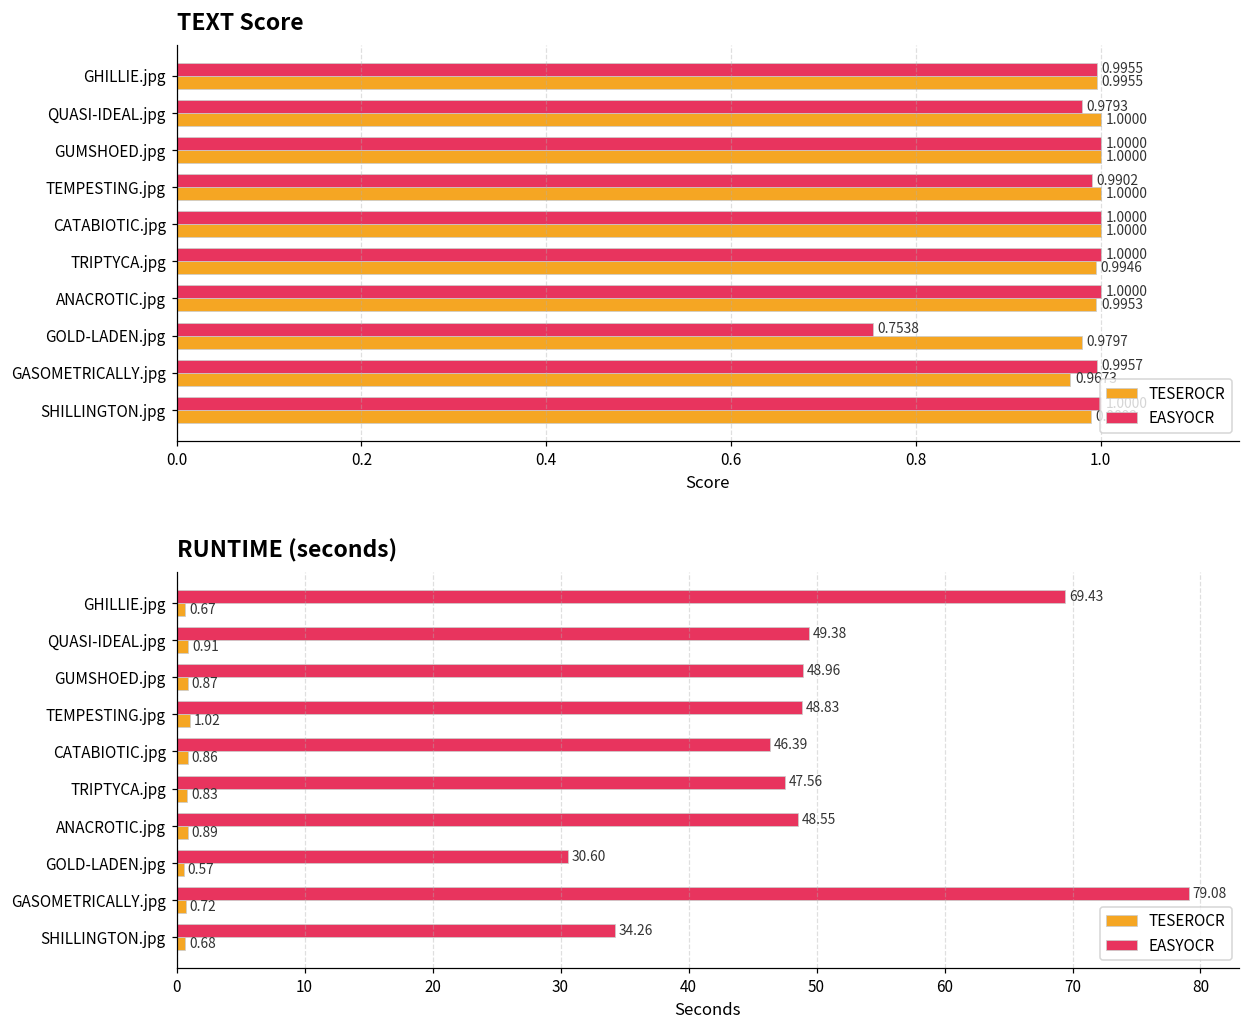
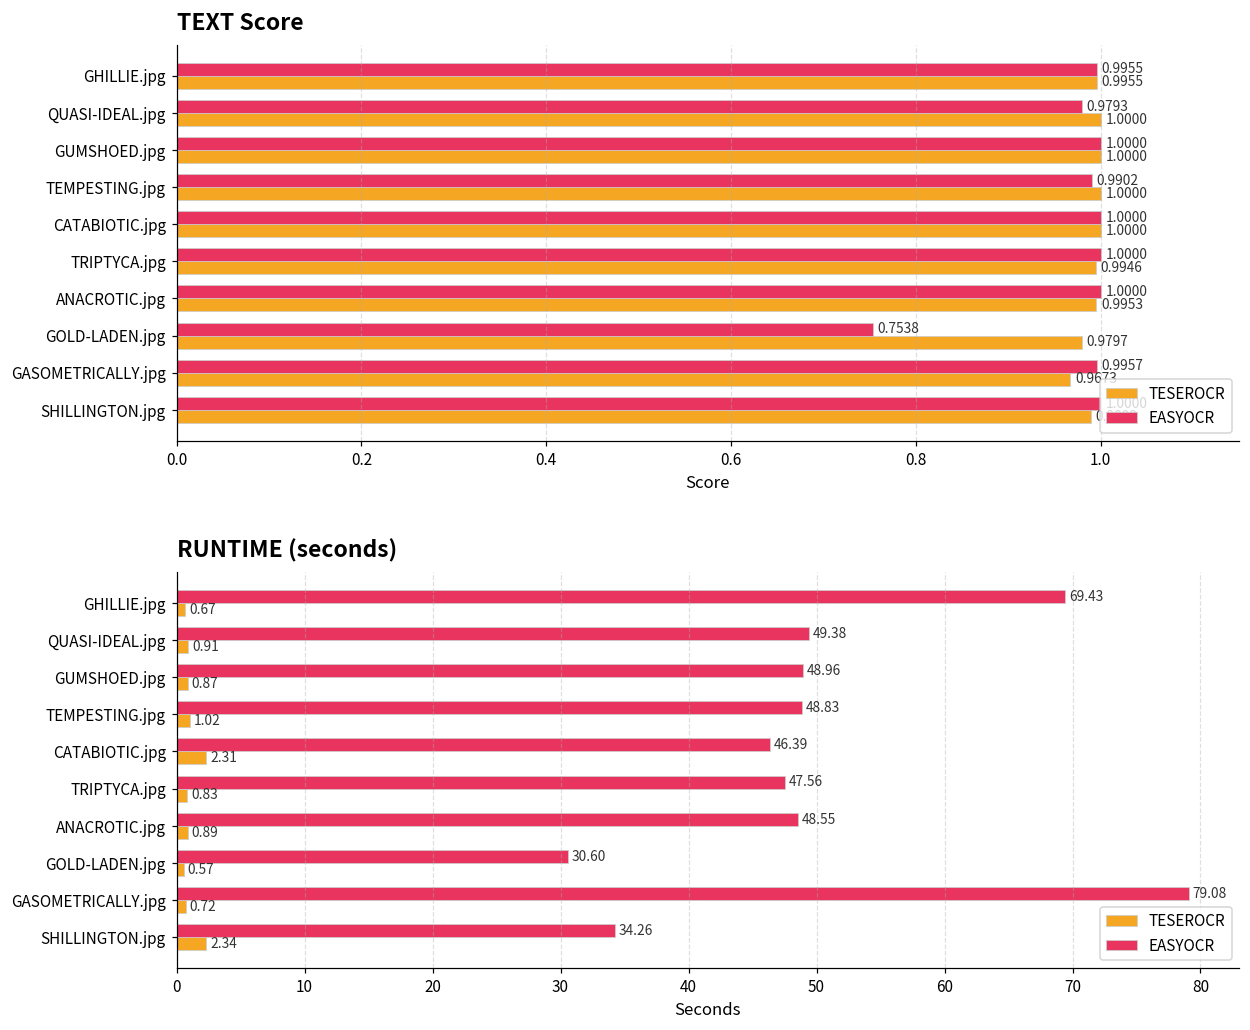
  {
    "TEXT Score": {
      "TESEROCR": {
        "GHILLIE.jpg": 0.9955,
        "QUASI-IDEAL.jpg": 1.0000,
        "GUMSHOED.jpg": 1.0000,
        "TEMPESTING.jpg": 1.0000,
        "CATABIOTIC.jpg": 1.0000,
        "TRIPTYCA.jpg": 0.9946,
        "ANACROTIC.jpg": 0.9953,
        "GOLD-LADEN.jpg": 0.9797
      },
      "EASYOCR": {
        "GHILLIE.jpg": 0.9955,
        "QUASI-IDEAL.jpg": 0.9793,
        "GUMSHOED.jpg": 1.0000,
        "TEMPESTING.jpg": 0.9902,
        "CATABIOTIC.jpg": 1.0000,
        "TRIPTYCA.jpg": 1.0000,
        "ANACROTIC.jpg": 1.0000,
        "GOLD-LADEN.jpg": 0.7538,
        "GASOMETRICALLY.jpg": 0.9957
      }
    },
    "RUNTIME (seconds)": {
      "TESEROCR": {
        "GHILLIE.jpg": 0.67,
        "QUASI-IDEAL.jpg": 0.91,
        "GUMSHOED.jpg": 0.87,
        "TEMPESTING.jpg": 1.02,
-       "CATABIOTIC.jpg": 0.86,
+       "CATABIOTIC.jpg": 2.31,
        "TRIPTYCA.jpg": 0.83,
        "ANACROTIC.jpg": 0.89,
        "GOLD-LADEN.jpg": 0.57,
        "GASOMETRICALLY.jpg": 0.72,
-       "SHILLINGTON.jpg": 0.68
+       "SHILLINGTON.jpg": 2.34
      },
      "EASYOCR": {
        "GHILLIE.jpg": 69.43,
        "QUASI-IDEAL.jpg": 49.38,
        "GUMSHOED.jpg": 48.96,
        "TEMPESTING.jpg": 48.83,
        "CATABIOTIC.jpg": 46.39,
        "TRIPTYCA.jpg": 47.56,
        "ANACROTIC.jpg": 48.55,
        "GOLD-LADEN.jpg": 30.60,
        "GASOMETRICALLY.jpg": 79.08,
        "SHILLINGTON.jpg": 34.26
      }
    }
  }
